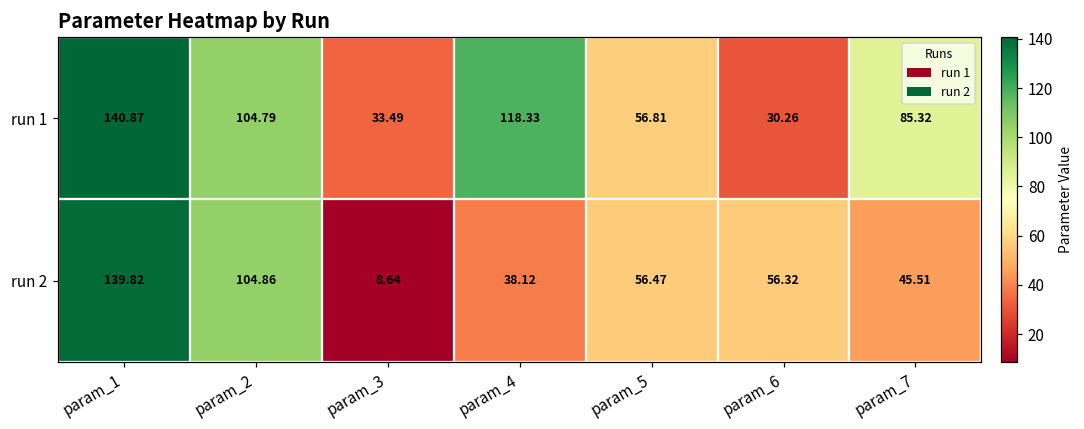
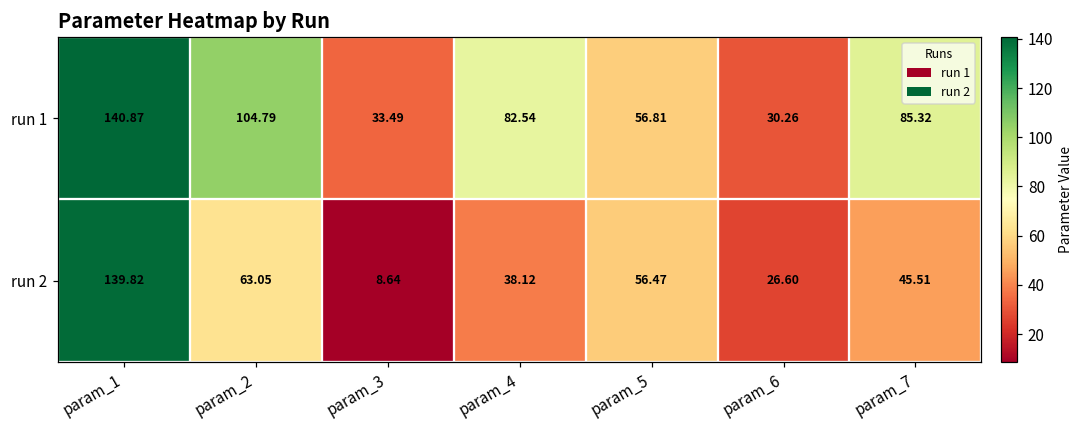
  {
    "run 1": {
      "param_1": 140.87,
      "param_2": 104.79,
      "param_3": 33.49,
-     "param_4": 118.33,
+     "param_4": 82.54,
      "param_5": 56.81,
      "param_6": 30.26,
      "param_7": 85.32
    },
    "run 2": {
      "param_1": 139.82,
-     "param_2": 104.86,
+     "param_2": 63.05,
      "param_3": 8.64,
      "param_4": 38.12,
      "param_5": 56.47,
-     "param_6": 56.32,
+     "param_6": 26.60,
      "param_7": 45.51
    }
  }
